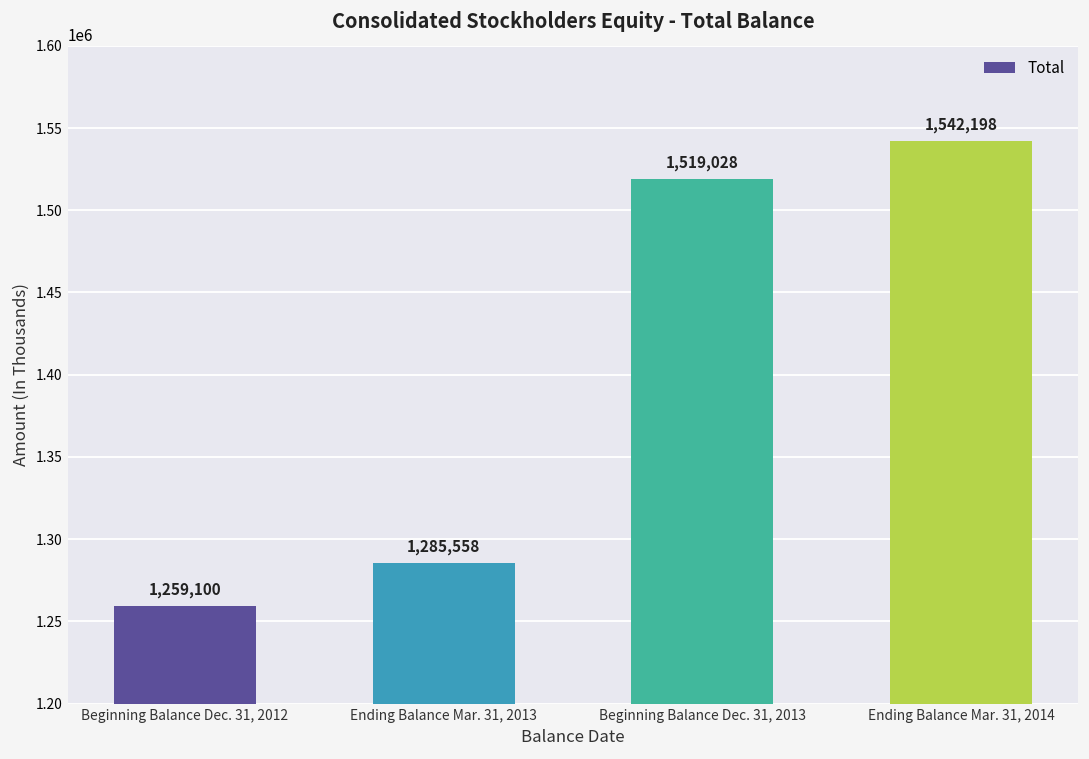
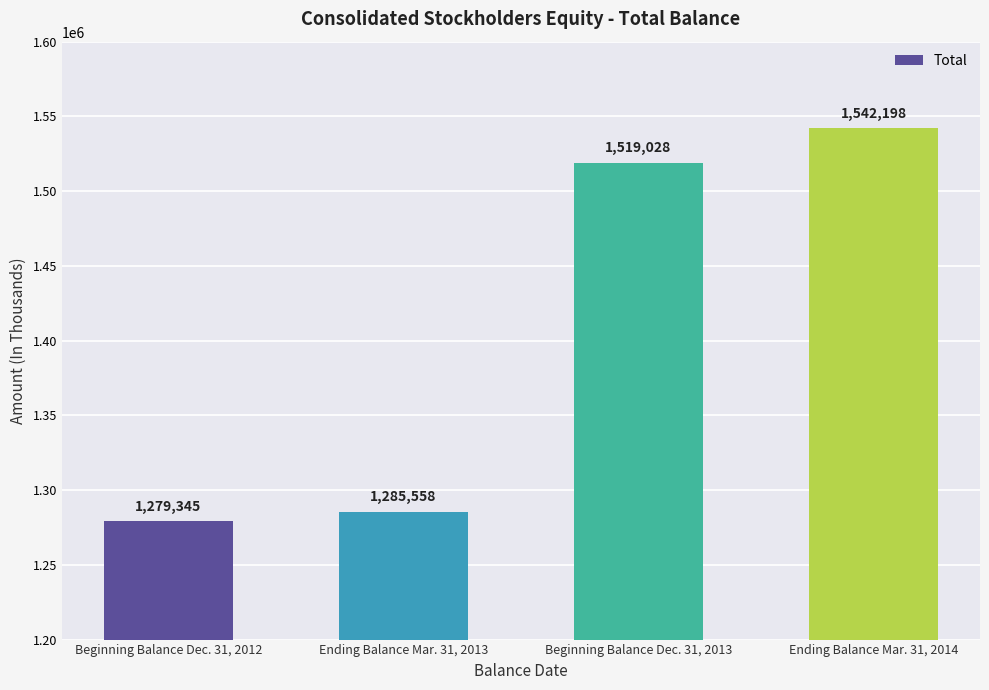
  {
-   "Beginning Balance Dec. 31, 2012": "1,259,100",
+   "Beginning Balance Dec. 31, 2012": "1,279,345",
    "Ending Balance Mar. 31, 2013": "1,285,558",
    "Beginning Balance Dec. 31, 2013": "1,519,028",
    "Ending Balance Mar. 31, 2014": "1,542,198"
  }
